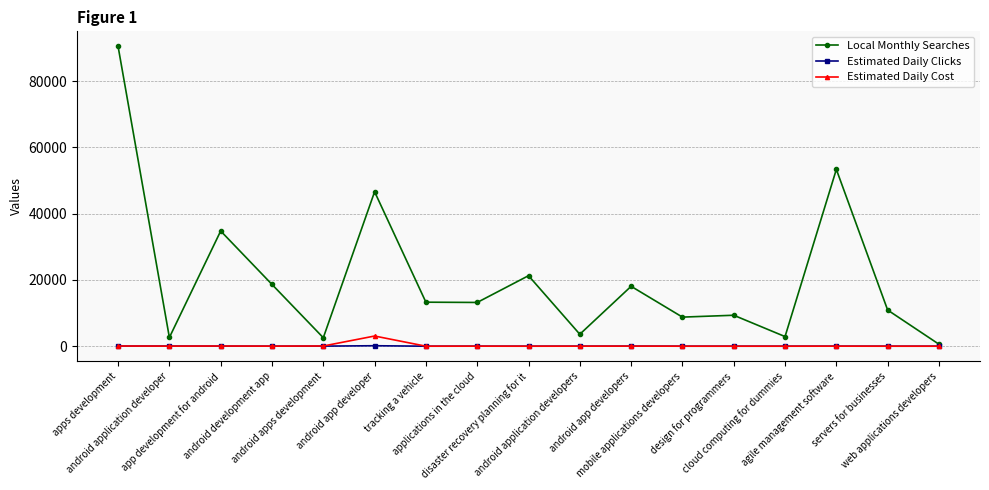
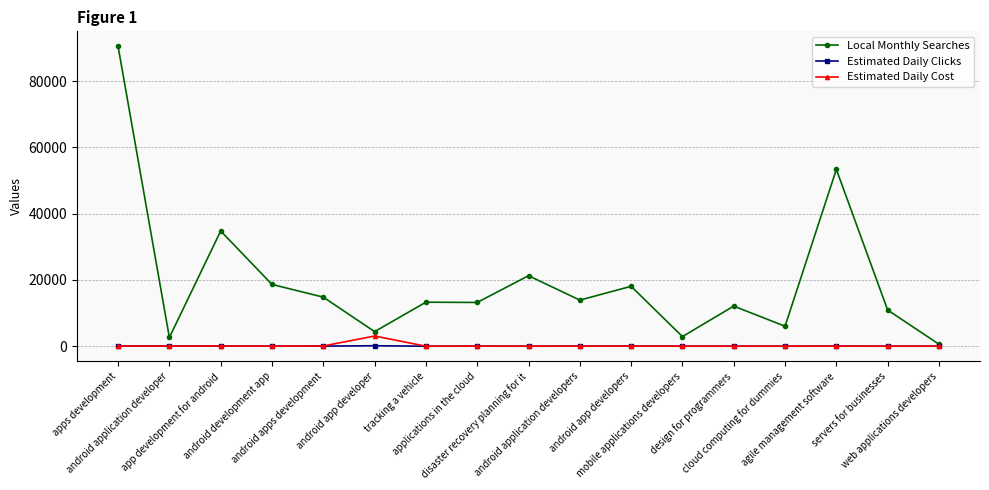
  {
    "Local Monthly Searches": {
      "apps development": 91000,
      "android application developer": 3000,
      "app development for android": 35000,
      "android development app": 19000,
-     "android apps development": 3000,
-     "android app developer": 47000,
+     "android apps development": 15000,
+     "android app developer": 4000,
      "tracking a vehicle": 13000,
      "applications in the cloud": 13000,
      "disaster recovery planning for it": 21000,
-     "android application developers": 4000,
+     "android application developers": 14000,
      "android app developers": 18000,
-     "mobile applications developers": 9000,
-     "design for programmers": 9000,
-     "cloud computing for dummies": 3000,
+     "mobile applications developers": 3000,
+     "design for programmers": 12000,
+     "cloud computing for dummies": 6000,
      "agile management software": 53000,
      "servers for businesses": 11000
    },
    "Estimated Daily Clicks": {
      "android app developer": 0
    },
    "Estimated Daily Cost": {
      "android app developer": 3000
    }
  }
